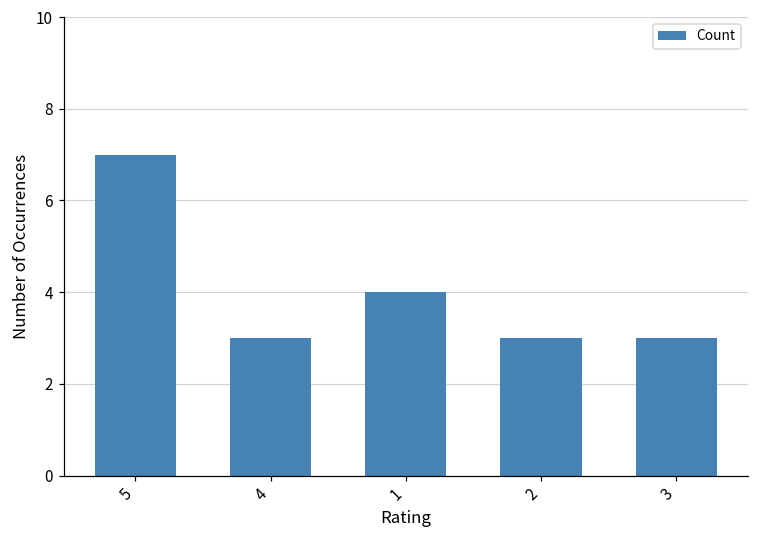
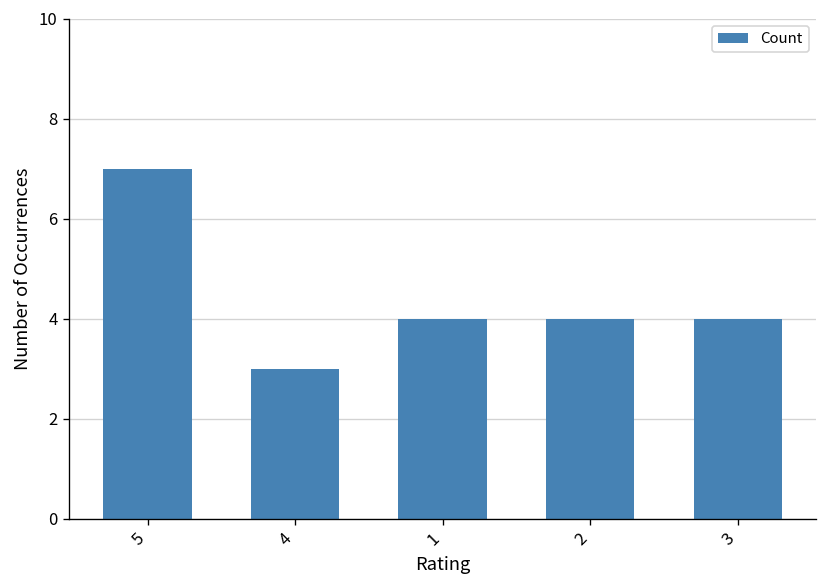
  {
    "5": 7,
    "4": 3,
    "1": 4,
-   "2": 3,
-   "3": 3
+   "2": 4,
+   "3": 4
  }
